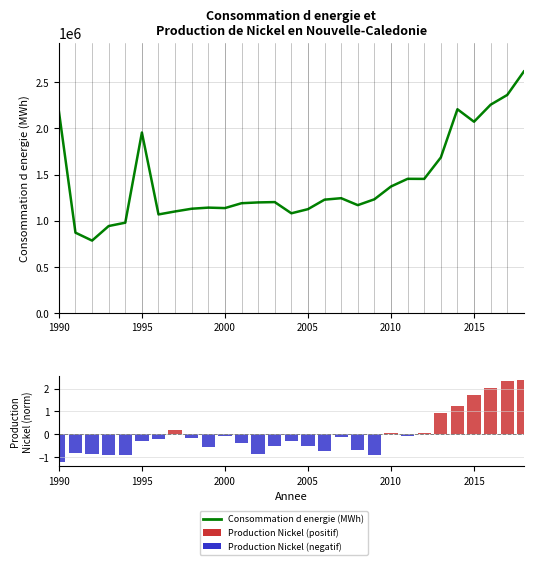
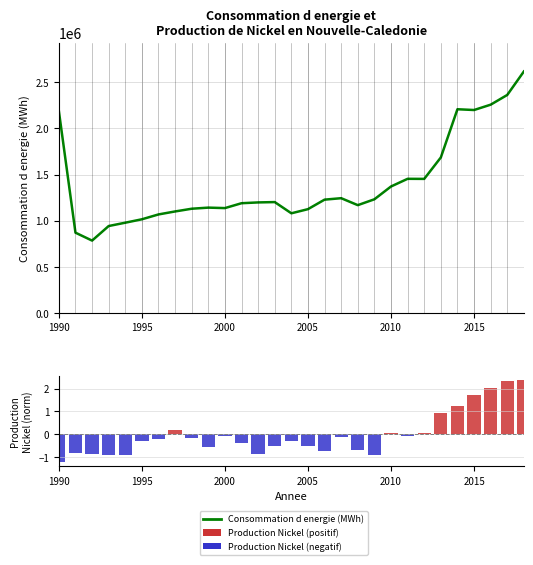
  {
    "Consommation d energie et Production de Nickel en Nouvelle-Caledonie": {
      "1990": 2200000,
-     "1995": 2000000,
+     "1995": 1000000,
      "2000": 1100000,
      "2005": 1100000,
      "2010": 1400000,
-     "2015": 2100000
+     "2015": 2200000
    }
  }
